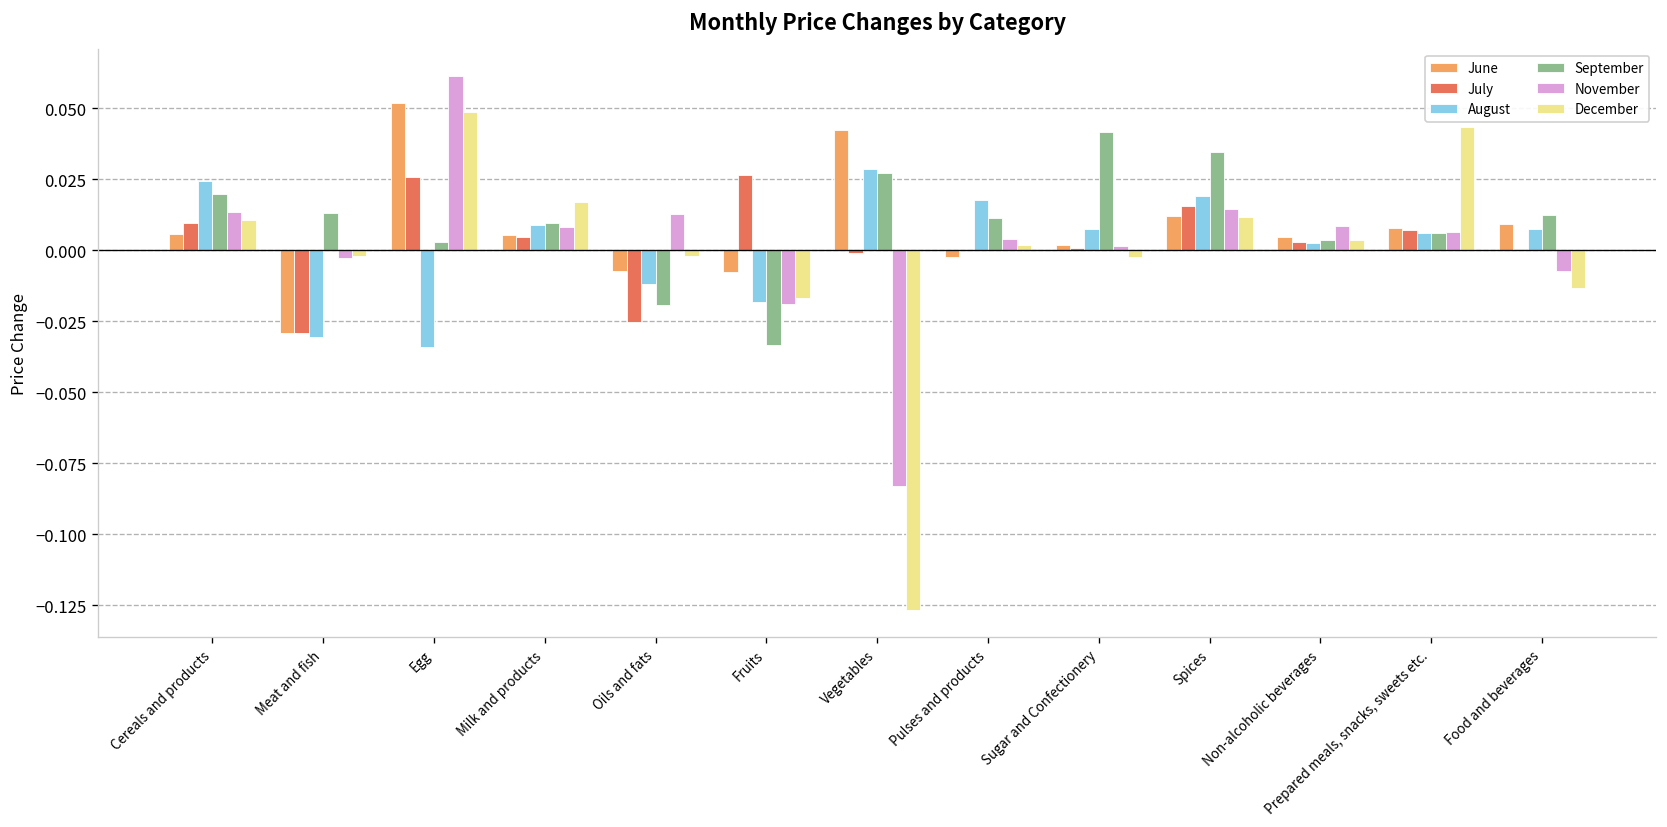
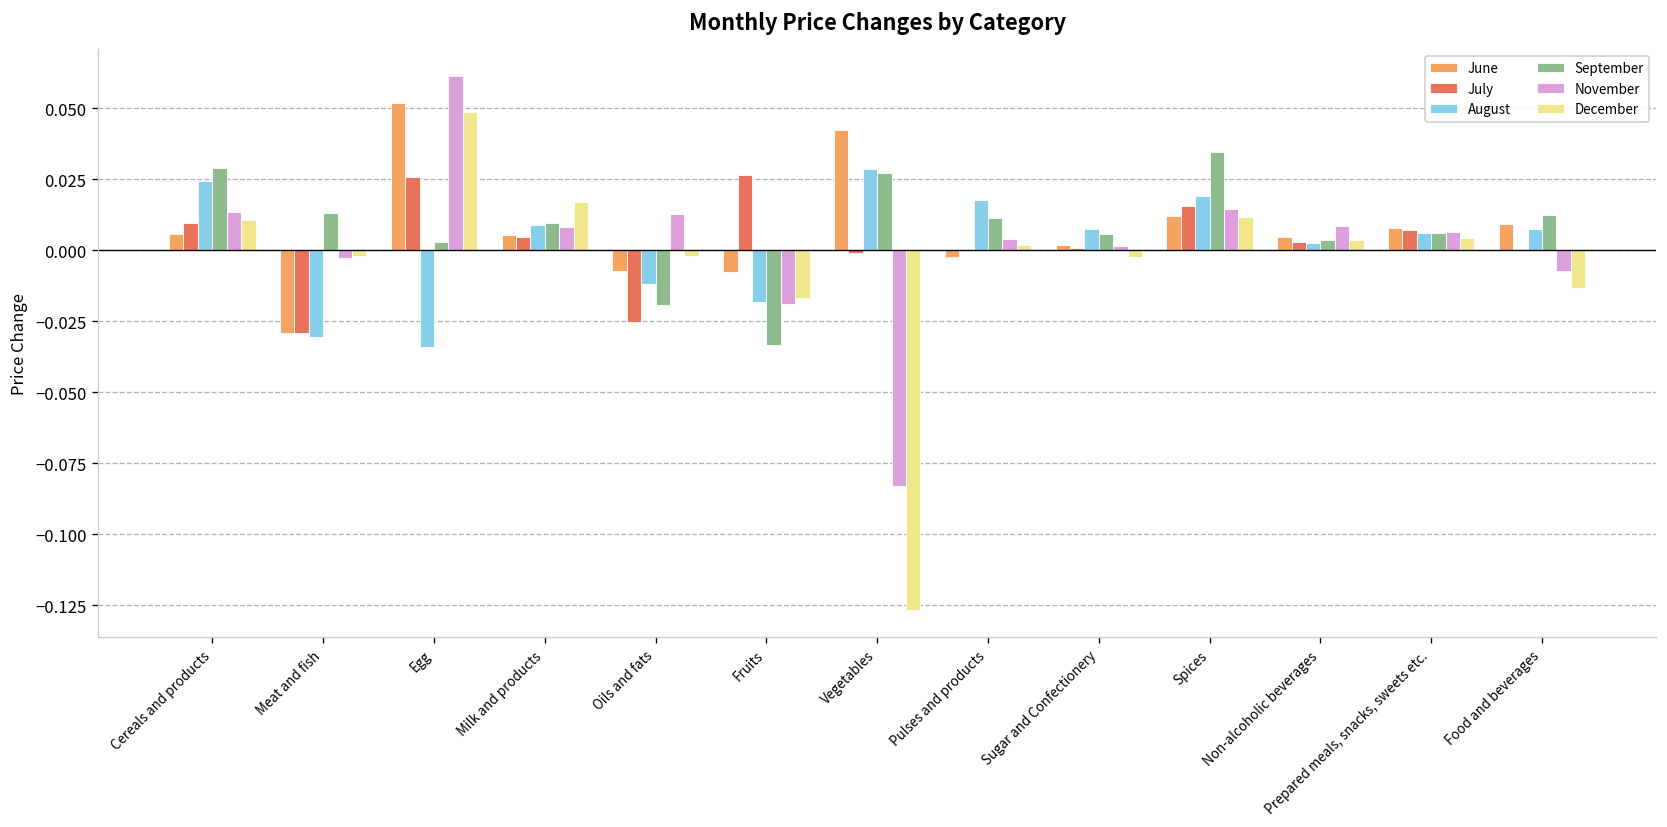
  {
    "August": {
      "Cereals and products": 0.024,
      "Meat and fish": -0.031,
      "Egg": -0.034,
      "Milk and products": 0.009,
      "Oils and fats": -0.012,
      "Fruits": -0.018,
      "Vegetables": 0.029,
      "Pulses and products": 0.018,
      "Sugar and Confectionery": 0.008,
      "Spices": 0.019,
      "Non-alcoholic beverages": 0.002,
      "Prepared meals, snacks, sweets etc.": 0.006,
      "Food and beverages": 0.007
    },
    "September": {
-     "Cereals and products": 0.020,
+     "Cereals and products": 0.029,
      "Meat and fish": 0.013,
      "Egg": 0.003,
      "Milk and products": 0.010,
      "Oils and fats": -0.019,
      "Fruits": -0.033,
      "Vegetables": 0.027,
      "Pulses and products": 0.011,
-     "Sugar and Confectionery": 0.042,
+     "Sugar and Confectionery": 0.006,
      "Spices": 0.035,
      "Non-alcoholic beverages": 0.004,
      "Prepared meals, snacks, sweets etc.": 0.006,
      "Food and beverages": 0.012
    },
    "November": {
      "Cereals and products": 0.013,
      "Meat and fish": -0.003,
      "Egg": 0.061,
      "Milk and products": 0.008,
      "Oils and fats": 0.013,
      "Fruits": -0.019,
      "Vegetables": -0.083,
      "Pulses and products": 0.004,
      "Sugar and Confectionery": 0.002,
      "Spices": 0.015,
      "Non-alcoholic beverages": 0.008,
      "Prepared meals, snacks, sweets etc.": 0.006,
      "Food and beverages": -0.007
    },
    "December": {
      "Cereals and products": 0.011,
      "Meat and fish": -0.002,
      "Egg": 0.049,
      "Milk and products": 0.017,
      "Oils and fats": -0.002,
      "Fruits": -0.017,
      "Vegetables": -0.127,
      "Pulses and products": 0.002,
      "Sugar and Confectionery": -0.002,
      "Spices": 0.012,
      "Non-alcoholic beverages": 0.004,
-     "Prepared meals, snacks, sweets etc.": 0.043,
+     "Prepared meals, snacks, sweets etc.": 0.004,
      "Food and beverages": -0.013
    }
  }
